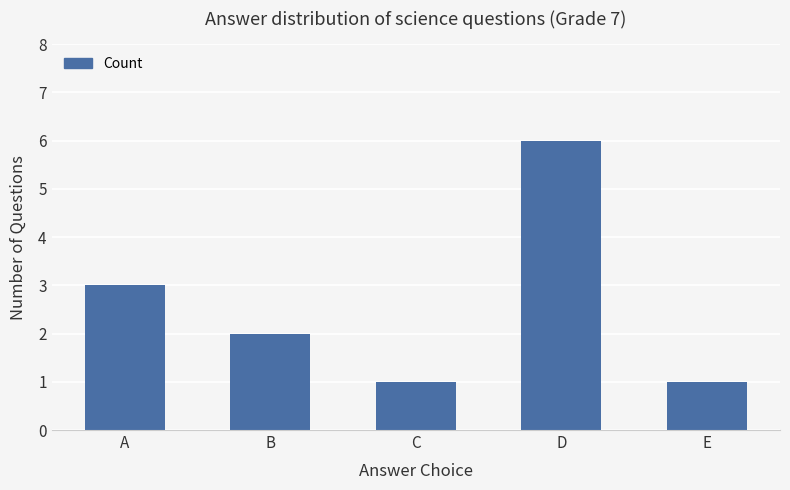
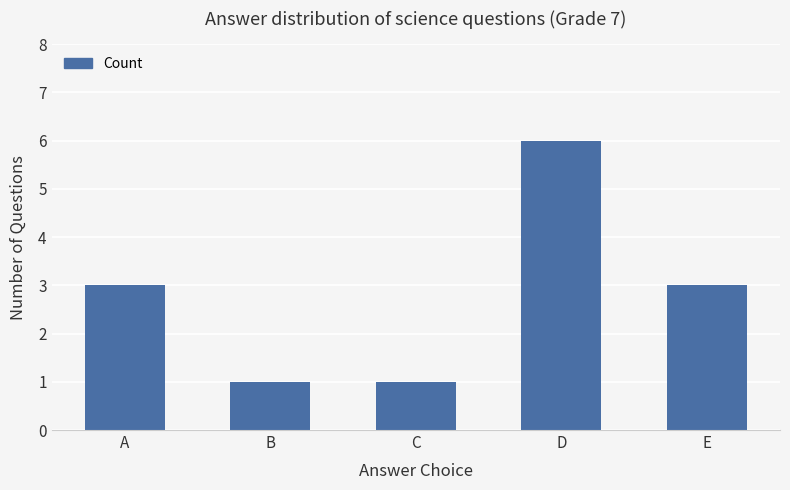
  {
    "A": 3,
-   "B": 2,
+   "B": 1,
    "C": 1,
    "D": 6,
-   "E": 1
+   "E": 3
  }
